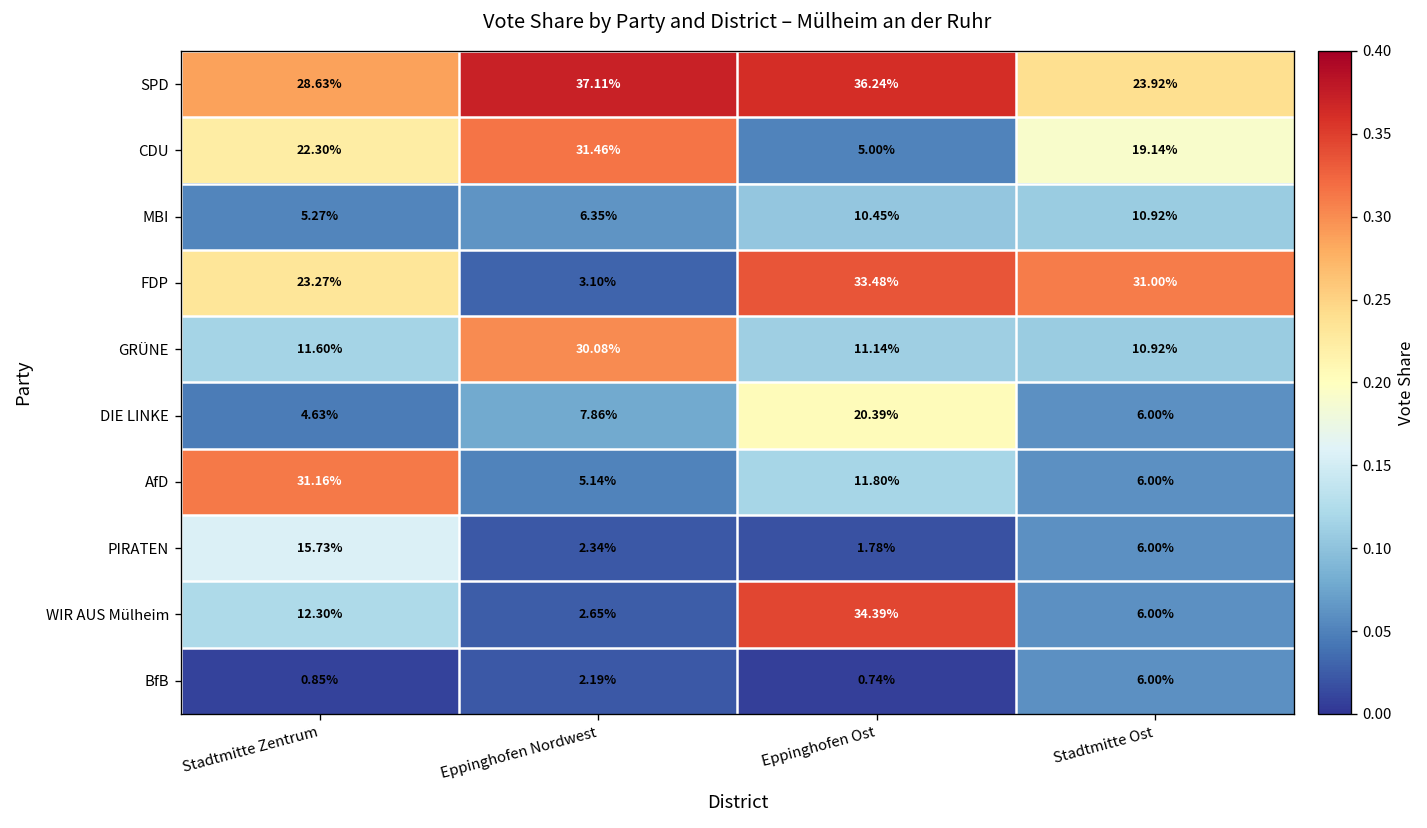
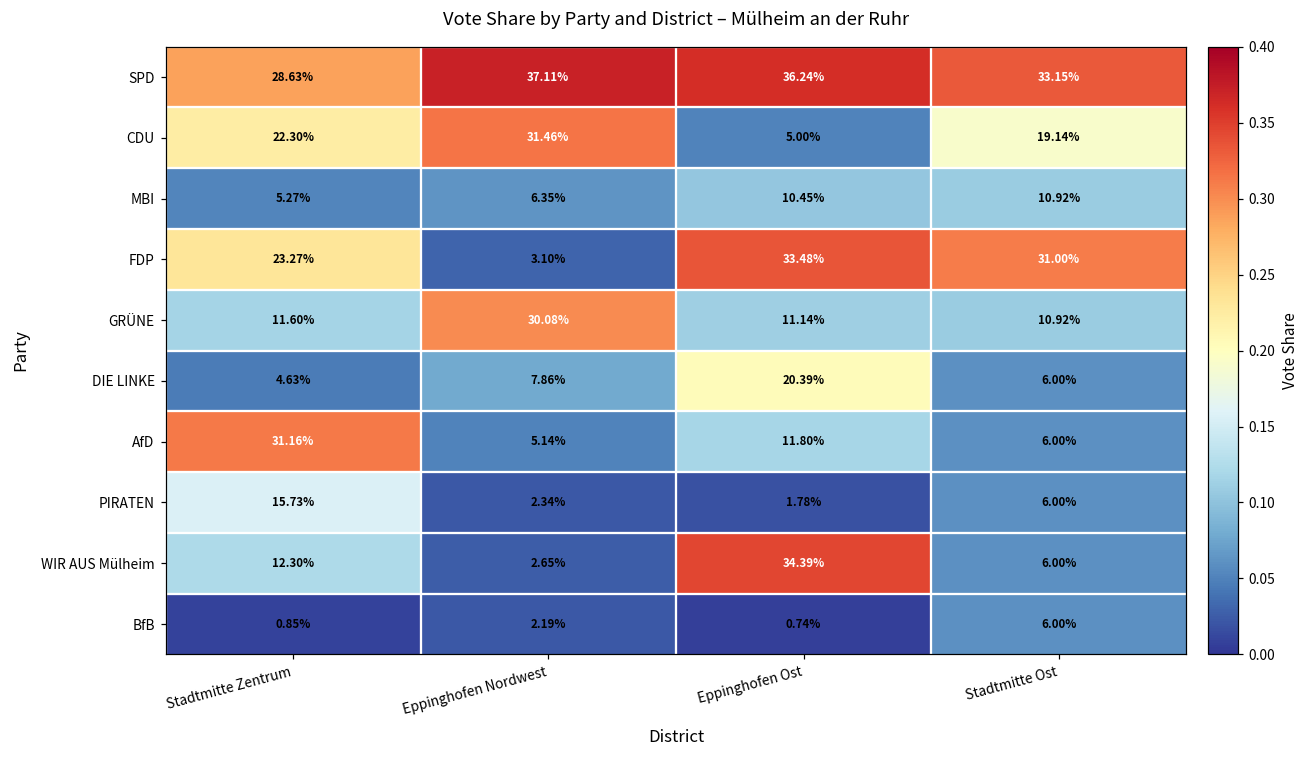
  {
    "SPD": {
      "Stadtmitte Zentrum": "28.63%",
      "Eppinghofen Nordwest": "37.11%",
      "Eppinghofen Ost": "36.24%",
-     "Stadtmitte Ost": "23.92%"
+     "Stadtmitte Ost": "33.15%"
    },
    "CDU": {
      "Stadtmitte Zentrum": "22.30%",
      "Eppinghofen Nordwest": "31.46%",
      "Eppinghofen Ost": "5.00%",
      "Stadtmitte Ost": "19.14%"
    },
    "MBI": {
      "Stadtmitte Zentrum": "5.27%",
      "Eppinghofen Nordwest": "6.35%",
      "Eppinghofen Ost": "10.45%",
      "Stadtmitte Ost": "10.92%"
    },
    "FDP": {
      "Stadtmitte Zentrum": "23.27%",
      "Eppinghofen Nordwest": "3.10%",
      "Eppinghofen Ost": "33.48%",
      "Stadtmitte Ost": "31.00%"
    },
    "GRÜNE": {
      "Stadtmitte Zentrum": "11.60%",
      "Eppinghofen Nordwest": "30.08%",
      "Eppinghofen Ost": "11.14%",
      "Stadtmitte Ost": "10.92%"
    },
    "DIE LINKE": {
      "Stadtmitte Zentrum": "4.63%",
      "Eppinghofen Nordwest": "7.86%",
      "Eppinghofen Ost": "20.39%",
      "Stadtmitte Ost": "6.00%"
    },
    "AfD": {
      "Stadtmitte Zentrum": "31.16%",
      "Eppinghofen Nordwest": "5.14%",
      "Eppinghofen Ost": "11.80%",
      "Stadtmitte Ost": "6.00%"
    },
    "PIRATEN": {
      "Stadtmitte Zentrum": "15.73%",
      "Eppinghofen Nordwest": "2.34%",
      "Eppinghofen Ost": "1.78%",
      "Stadtmitte Ost": "6.00%"
    },
    "WIR AUS Mülheim": {
      "Stadtmitte Zentrum": "12.30%",
      "Eppinghofen Nordwest": "2.65%",
      "Eppinghofen Ost": "34.39%",
      "Stadtmitte Ost": "6.00%"
    },
    "BfB": {
      "Stadtmitte Zentrum": "0.85%",
      "Eppinghofen Nordwest": "2.19%",
      "Eppinghofen Ost": "0.74%",
      "Stadtmitte Ost": "6.00%"
    }
  }
